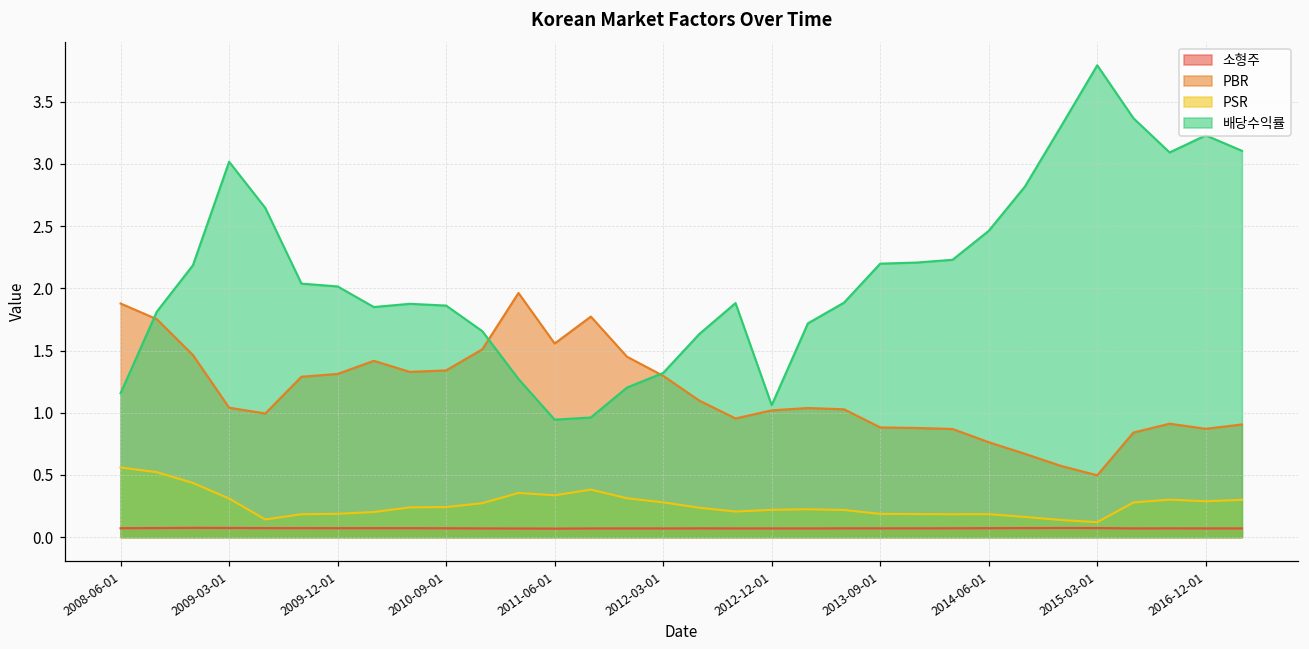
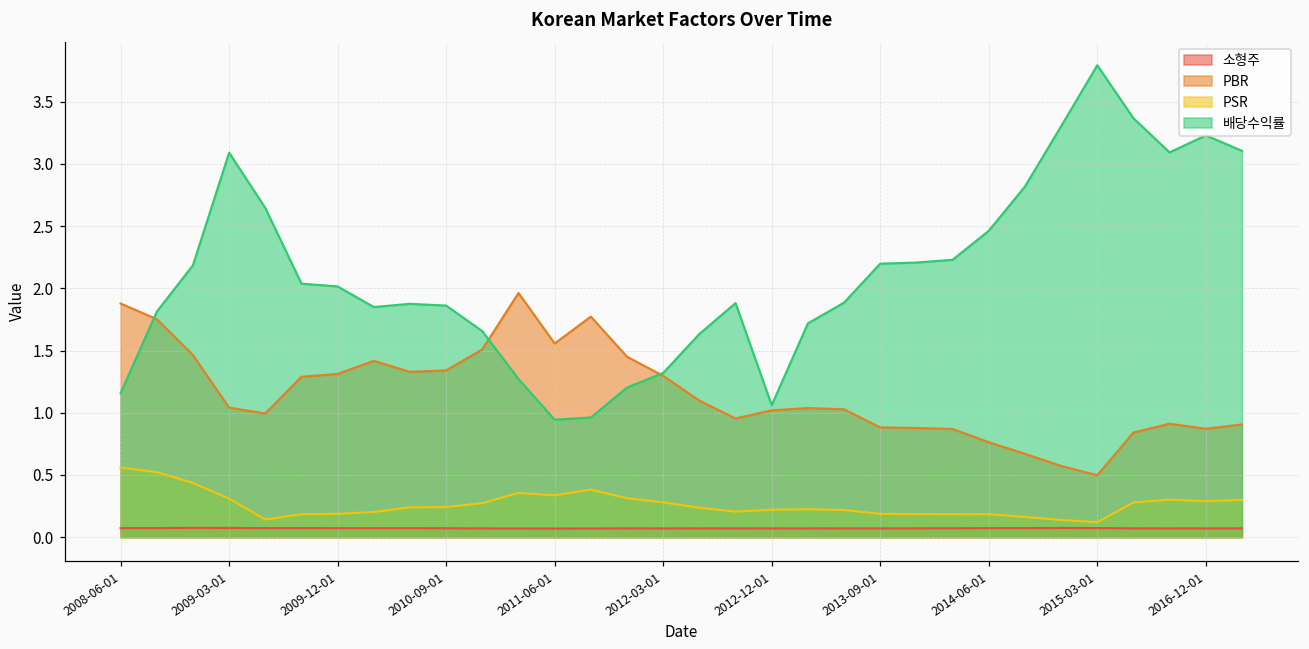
  {
    "배당수익률": {
      "2008-06-01": 1.16,
-     "2009-03-01": 3.02,
+     "2009-03-01": 3.09,
      "2009-12-01": 2.02,
      "2010-09-01": 1.86,
      "2011-06-01": 0.94,
      "2012-03-01": 1.32,
      "2012-12-01": 1.06,
      "2013-09-01": 2.20,
      "2014-06-01": 2.46,
      "2015-03-01": 3.79
    }
  }
